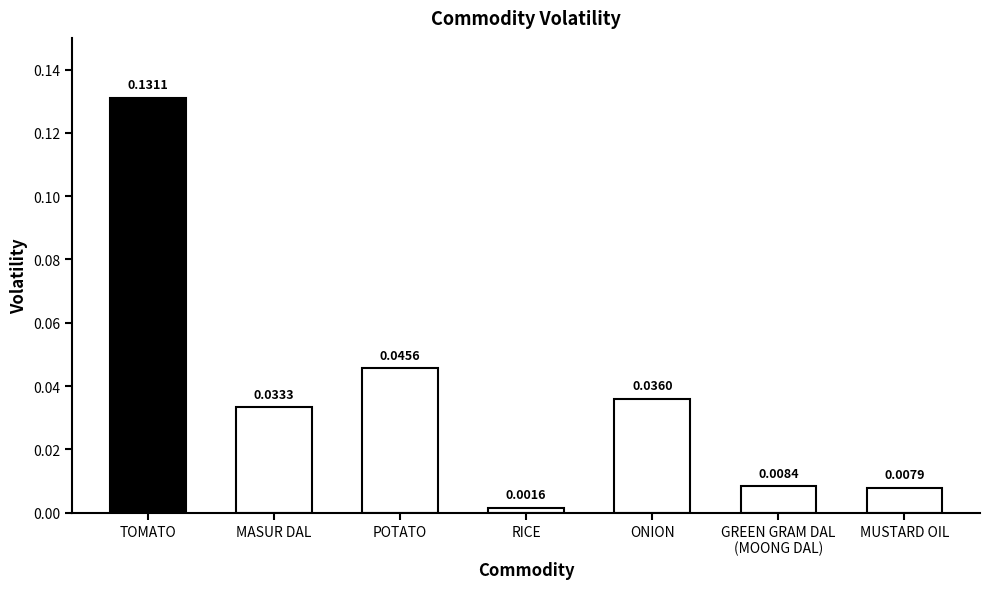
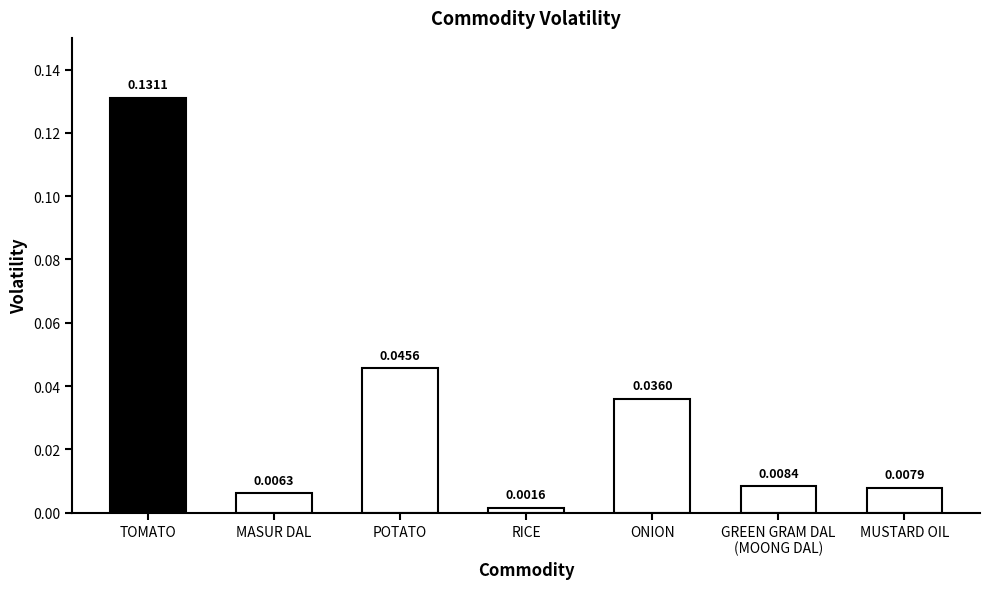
  {
    "TOMATO": 0.1311,
-   "MASUR DAL": 0.0333,
+   "MASUR DAL": 0.0063,
    "POTATO": 0.0456,
    "RICE": 0.0016,
    "ONION": 0.0360,
    "GREEN GRAM DAL (MOONG DAL)": 0.0084,
    "MUSTARD OIL": 0.0079
  }
